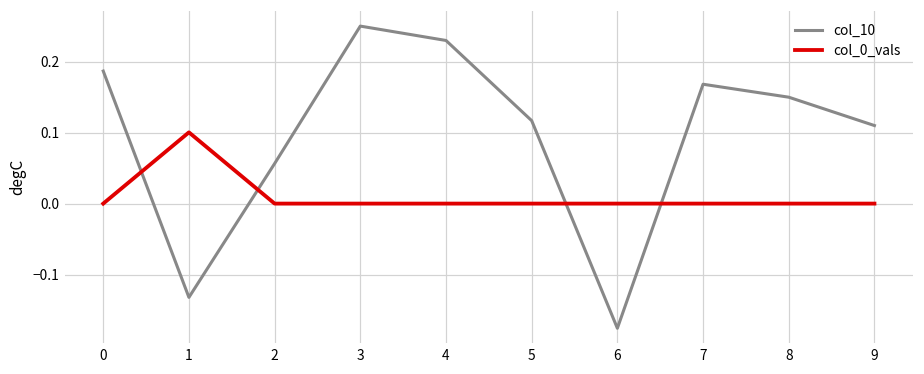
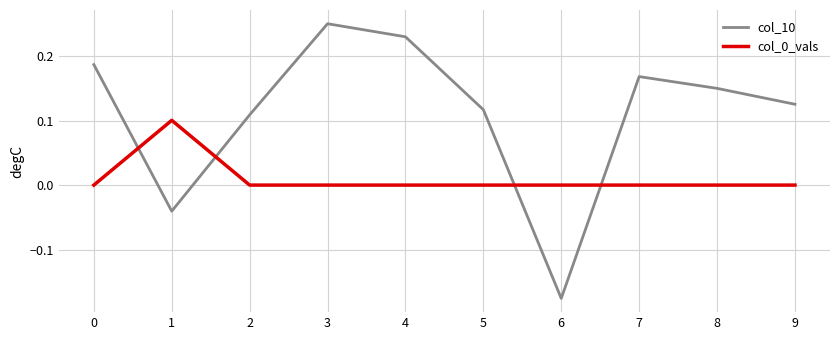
  {
    "col_10": {
      "0": 0.19,
-     "1": -0.13,
-     "2": 0.06,
+     "1": -0.04,
+     "2": 0.11,
      "3": 0.25,
      "4": 0.23,
      "5": 0.12,
      "6": -0.18,
      "7": 0.17,
      "8": 0.15,
-     "9": 0.11
+     "9": 0.13
    },
    "col_0_vals": {
      "0": 0.00,
      "1": 0.10,
      "2": 0.00,
      "3": 0.00,
      "4": 0.00,
      "5": 0.00,
      "6": 0.00,
      "7": 0.00,
      "8": 0.00,
      "9": 0.00
    }
  }
